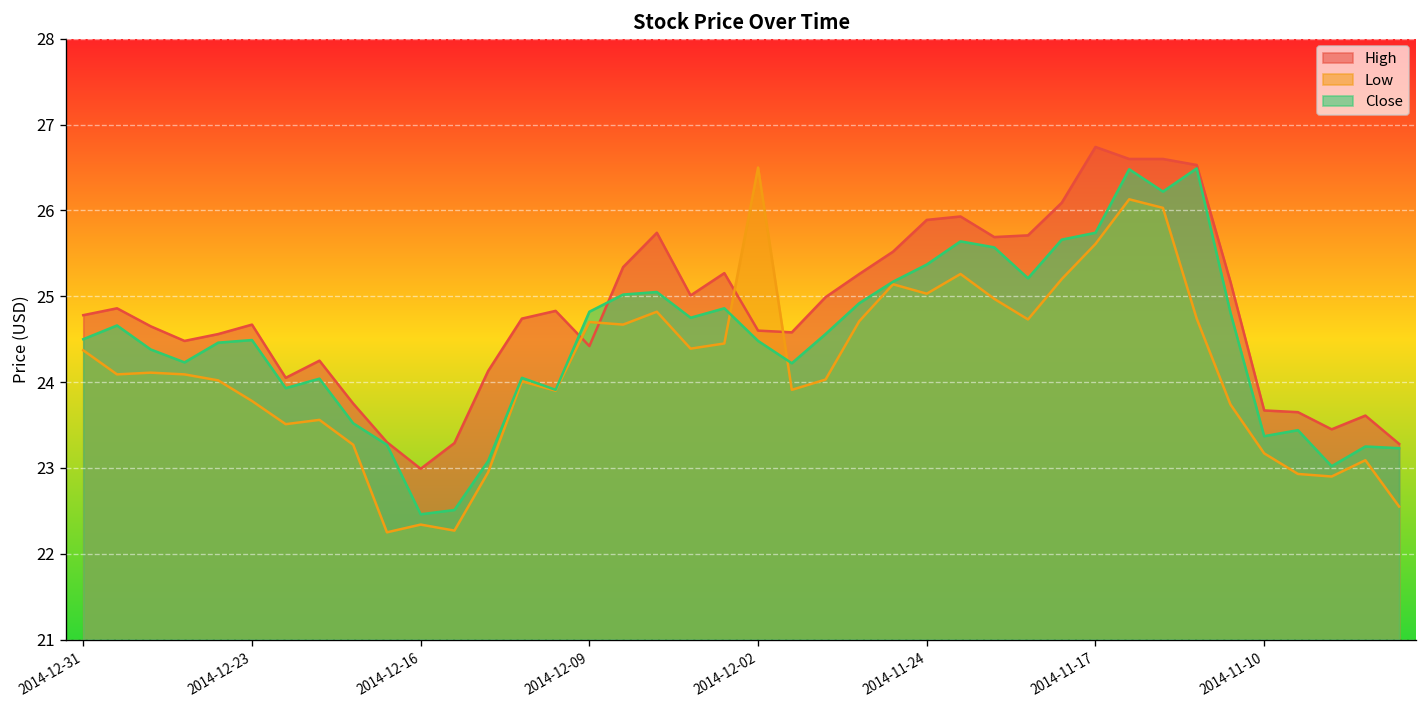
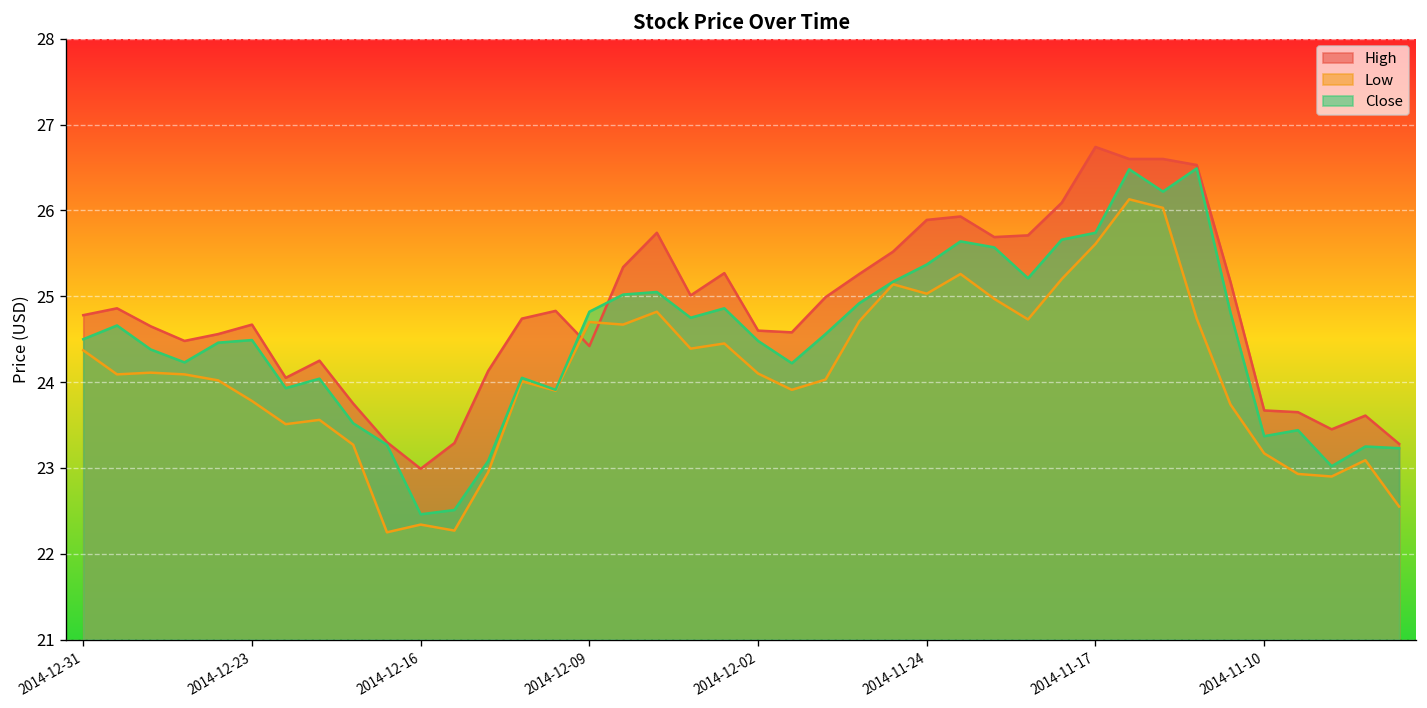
  {
    "High": {
      "2014-12-31": 24.8,
      "2014-12-23": 24.7,
      "2014-12-16": 23.0,
      "2014-12-09": 24.4,
      "2014-12-02": 24.6,
      "2014-11-24": 25.9,
      "2014-11-17": 26.7,
      "2014-11-10": 23.7
    },
    "Low": {
      "2014-12-31": 24.4,
      "2014-12-23": 23.8,
      "2014-12-16": 22.3,
      "2014-12-09": 24.7,
-     "2014-12-02": 26.5,
+     "2014-12-02": 24.1,
      "2014-11-24": 25.0,
      "2014-11-17": 25.6,
      "2014-11-10": 23.2
    },
    "Close": {
      "2014-12-31": 24.5,
      "2014-12-23": 24.5,
      "2014-12-16": 22.5,
      "2014-12-09": 24.8,
      "2014-12-02": 24.5,
      "2014-11-24": 25.4,
      "2014-11-17": 25.7,
      "2014-11-10": 23.4
    }
  }
